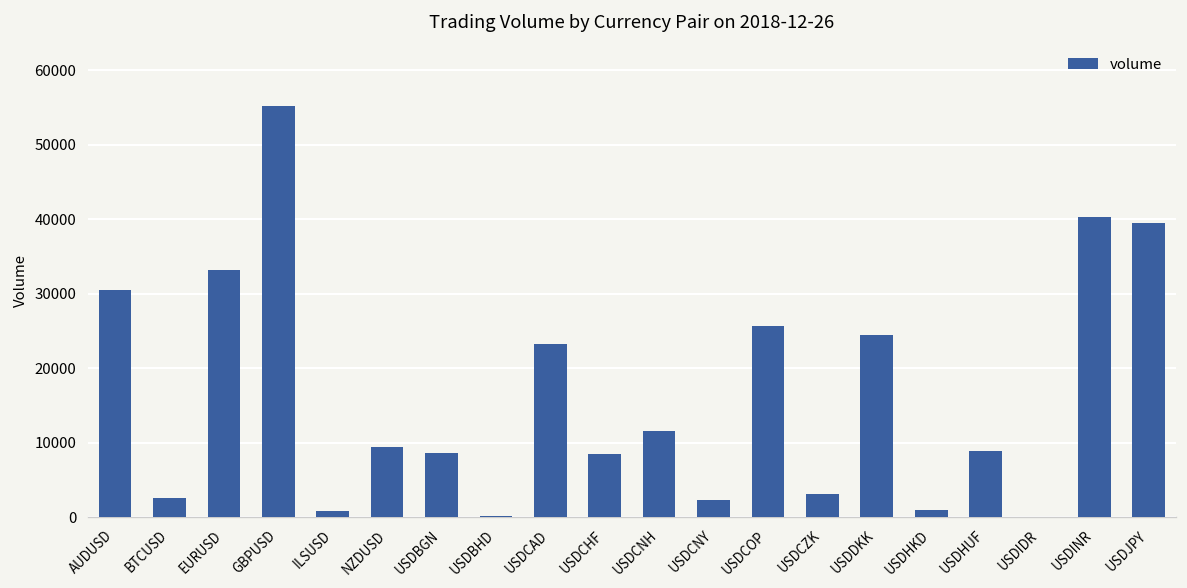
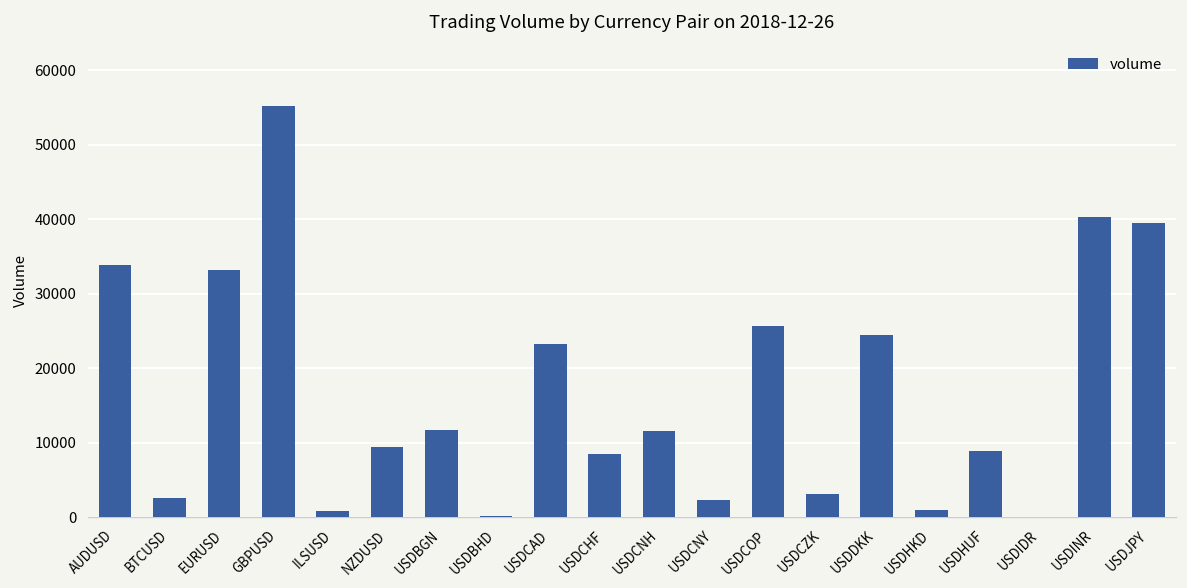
  {
-   "AUDUSD": 31000,
+   "AUDUSD": 34000,
    "BTCUSD": 3000,
    "EURUSD": 33000,
    "GBPUSD": 55000,
    "ILSUSD": 1000,
    "NZDUSD": 9000,
-   "USDBGN": 9000,
+   "USDBGN": 12000,
    "USDCAD": 23000,
    "USDCHF": 9000,
    "USDCNH": 12000,
    "USDCNY": 2000,
    "USDCOP": 26000,
    "USDCZK": 3000,
    "USDDKK": 24000,
    "USDHKD": 1000,
    "USDHUF": 9000,
    "USDINR": 40000,
    "USDJPY": 40000
  }
